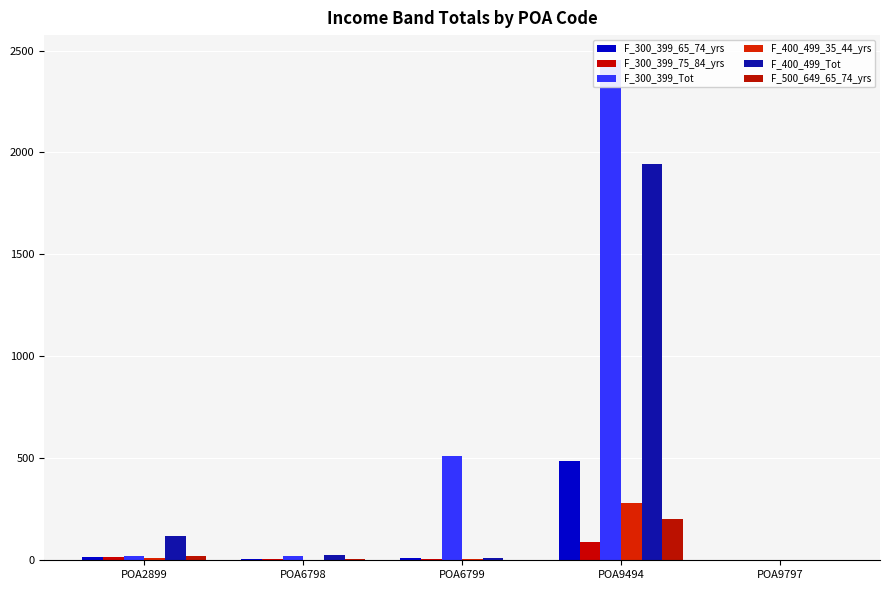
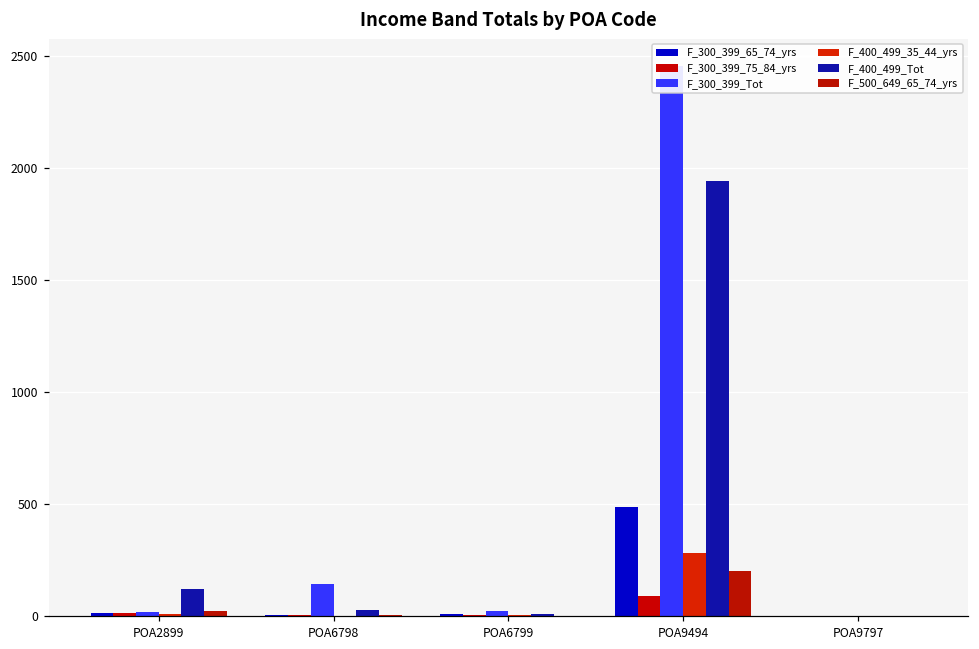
  {
    "F_300_399_Tot": {
      "POA2899": 20,
-     "POA6798": 20,
-     "POA6799": 510,
+     "POA6798": 150,
+     "POA6799": 20,
      "POA9797": 0
    }
  }
